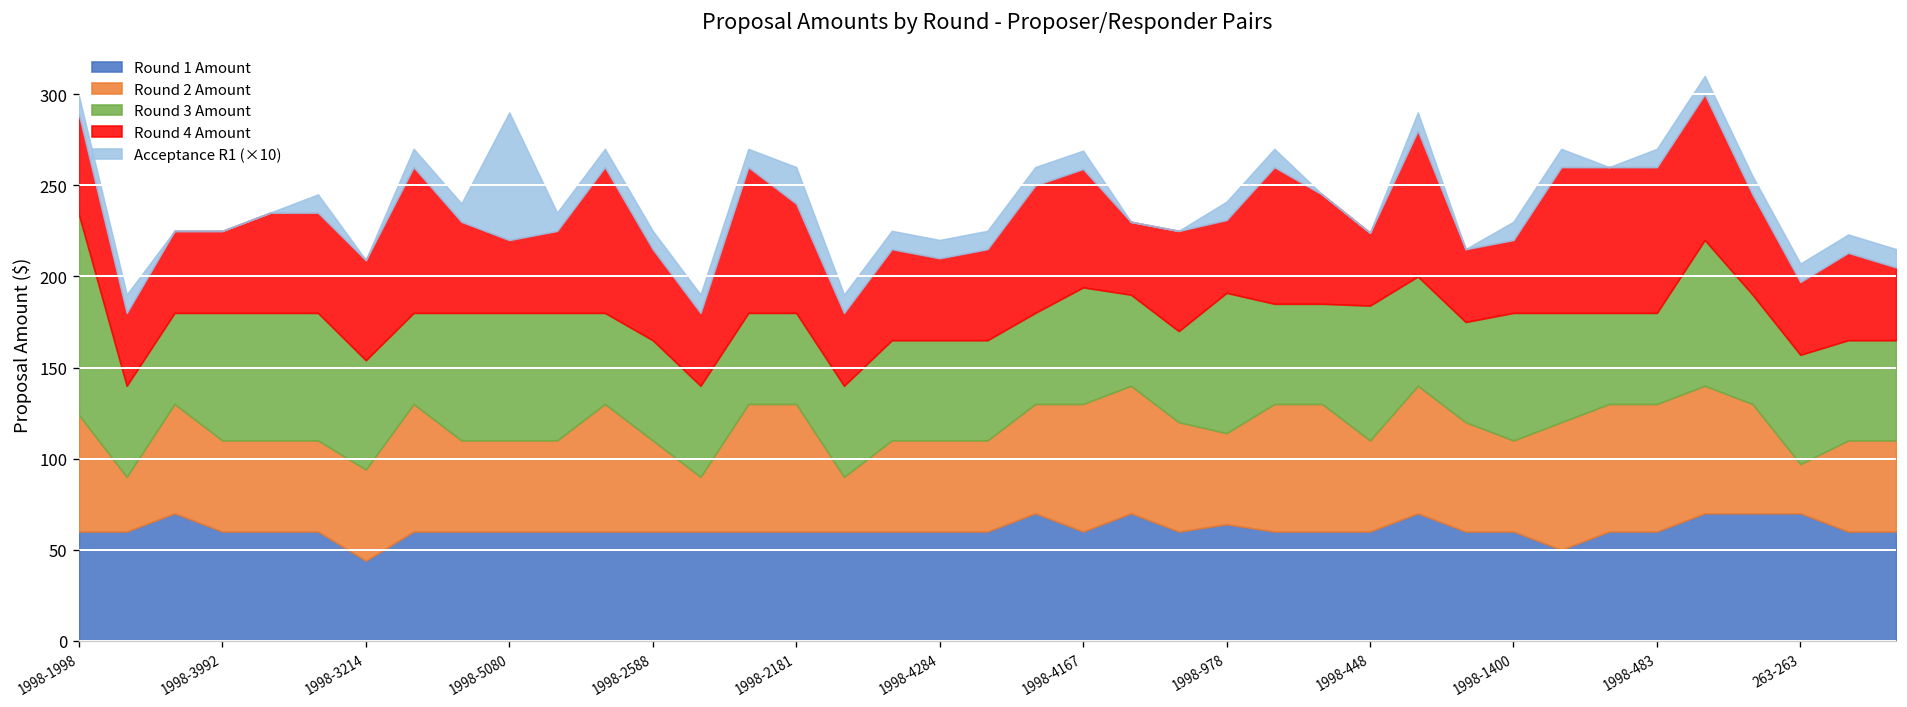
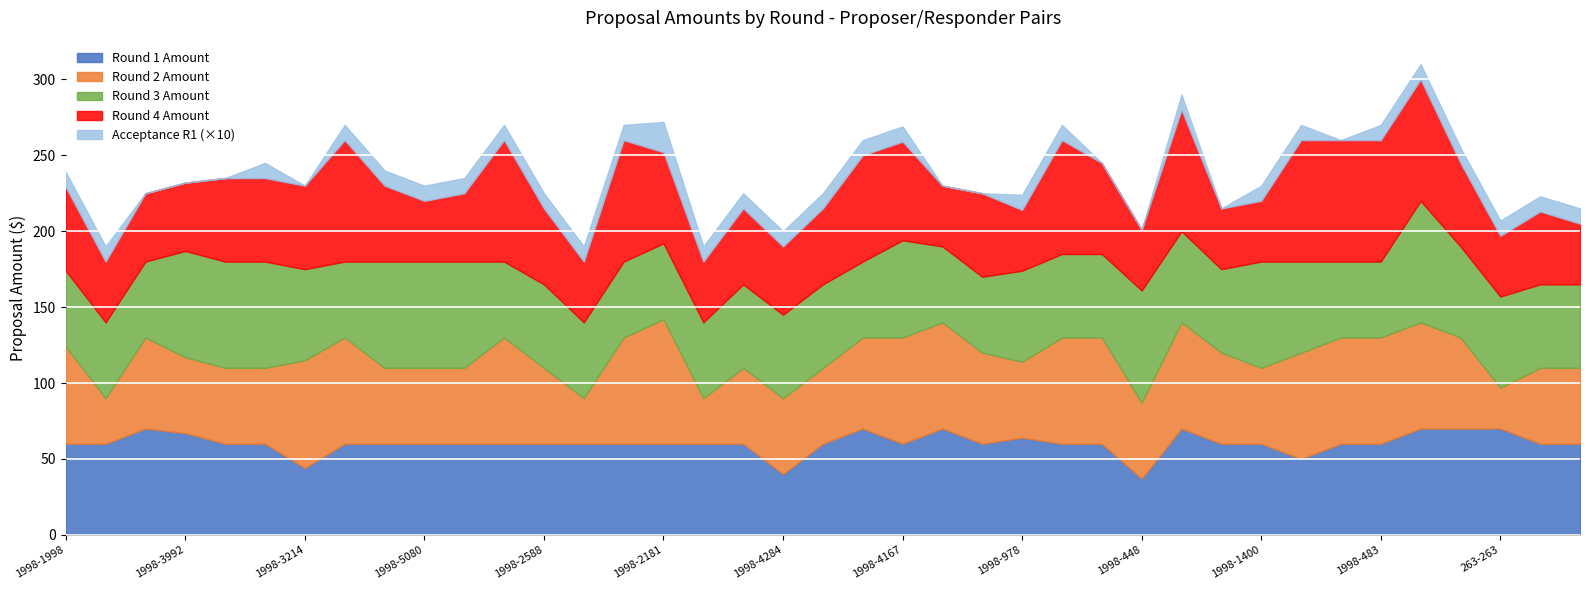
  {
    "Round 1 Amount": {
      "1998-1998": 60,
-     "1998-3992": 60,
+     "1998-3992": 67,
      "1998-3214": 44,
      "1998-5080": 60,
      "1998-2588": 60,
      "1998-2181": 60,
-     "1998-4284": 60,
+     "1998-4284": 40,
      "1998-4167": 60,
      "1998-978": 64,
-     "1998-448": 60,
+     "1998-448": 37,
      "1998-1400": 60,
      "1998-483": 60,
      "263-263": 70
    },
    "Round 2 Amount": {
      "1998-1998": 64,
      "1998-3992": 50,
-     "1998-3214": 50,
+     "1998-3214": 71,
      "1998-5080": 50,
      "1998-2588": 50,
-     "1998-2181": 70,
+     "1998-2181": 82,
      "1998-4284": 50,
      "1998-4167": 70,
      "1998-978": 50,
      "1998-448": 50,
      "1998-1400": 50,
      "1998-483": 70,
      "263-263": 27
    },
    "Round 3 Amount": {
-     "1998-1998": 110,
+     "1998-1998": 50,
      "1998-3992": 70,
      "1998-3214": 60,
      "1998-5080": 70,
      "1998-2588": 55,
      "1998-2181": 50,
      "1998-4284": 55,
      "1998-4167": 64,
-     "1998-978": 77,
+     "1998-978": 60,
      "1998-448": 74,
      "1998-1400": 70,
      "1998-483": 50,
      "263-263": 60
    },
    "Round 4 Amount": {
      "1998-1998": 55,
      "1998-5080": 40,
      "1998-2588": 50,
      "1998-2181": 60,
      "1998-4284": 45,
      "1998-4167": 65,
      "1998-978": 40,
      "1998-1400": 40,
      "1998-483": 80,
      "263-263": 40
    },
    "Acceptance R1 (×10)": {
      "1998-1998": 10,
-     "1998-5080": 70,
+     "1998-5080": 10,
      "1998-2588": 10,
      "1998-2181": 20,
      "1998-4284": 10,
      "1998-4167": 10,
      "1998-978": 10,
      "1998-1400": 10,
      "1998-483": 10,
      "263-263": 10
    }
  }
